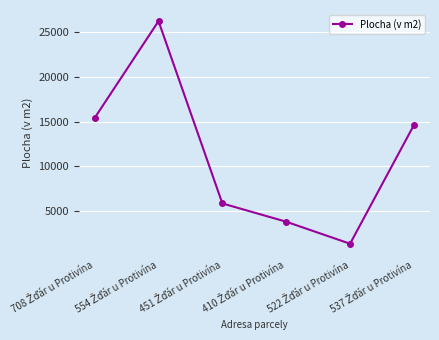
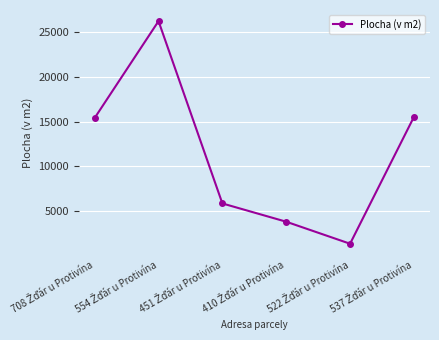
  {
    "708 Žďár u Protivína": 15000,
    "554 Žďár u Protivína": 26000,
    "451 Žďár u Protivína": 6000,
    "410 Žďár u Protivína": 4000,
    "522 Žďár u Protivína": 1000,
-   "537 Žďár u Protivína": 15000
+   "537 Žďár u Protivína": 16000
  }
